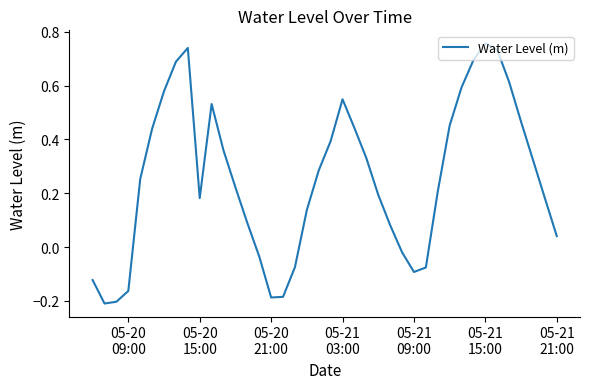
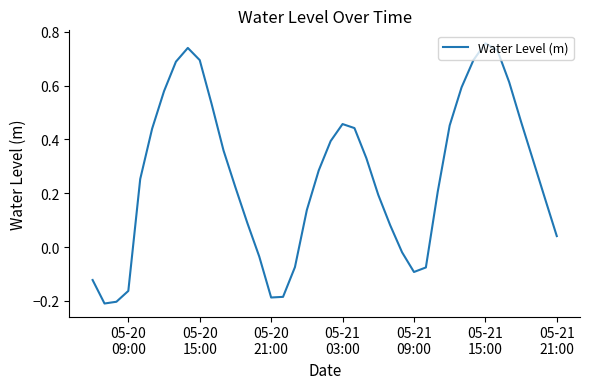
  {
    "05-20 09:00": -0.16,
-   "05-20 15:00": 0.18,
+   "05-20 15:00": 0.69,
    "05-20 21:00": -0.19,
-   "05-21 03:00": 0.55,
+   "05-21 03:00": 0.46,
    "05-21 09:00": -0.09,
    "05-21 21:00": 0.04
  }
